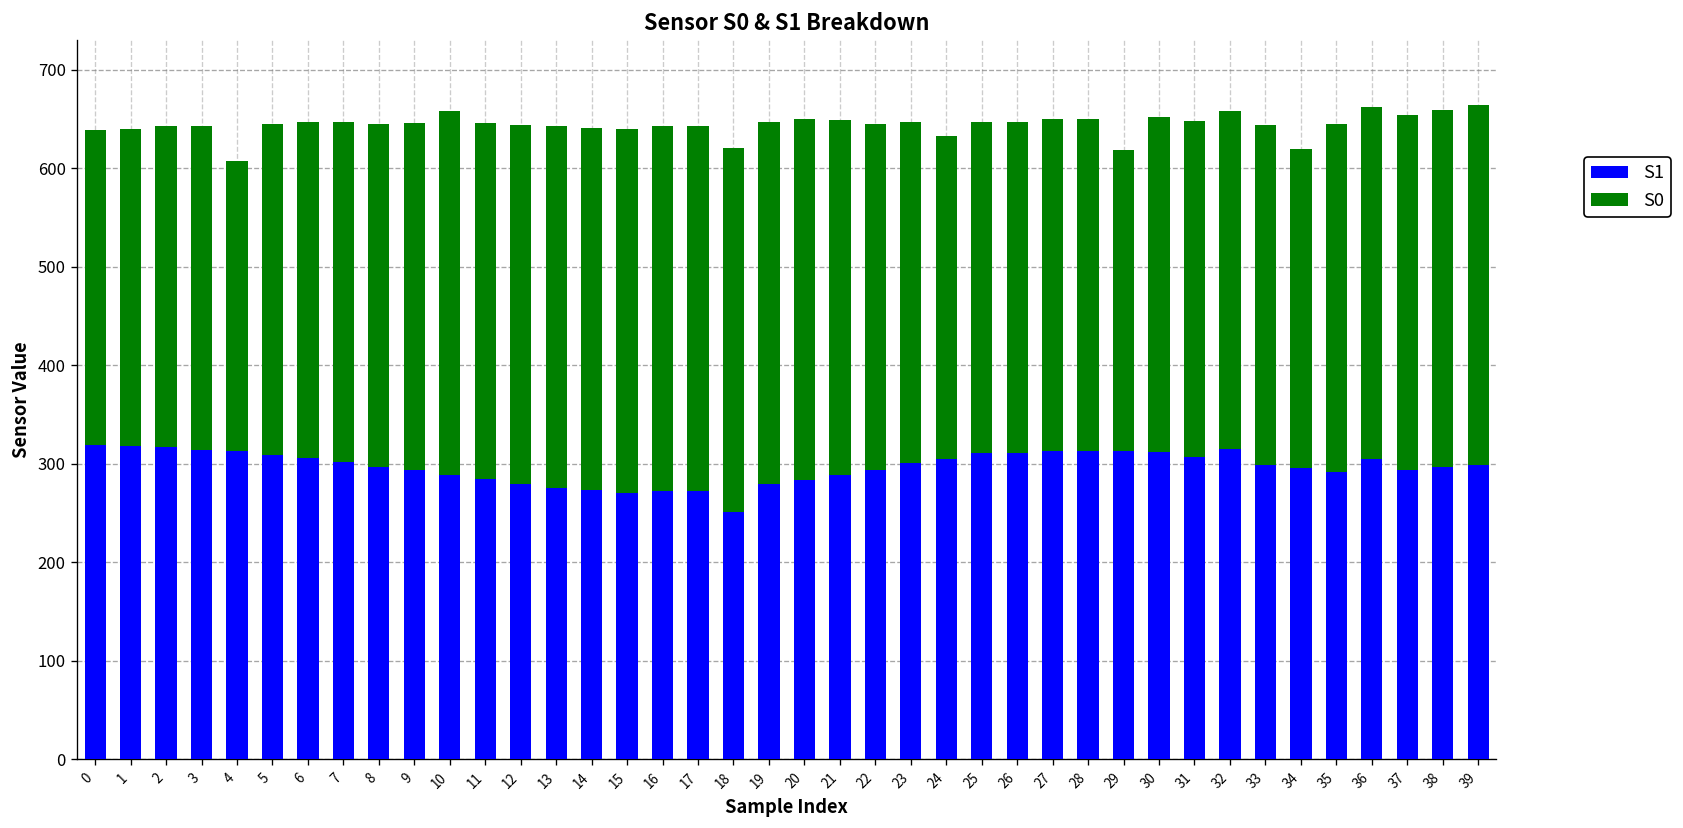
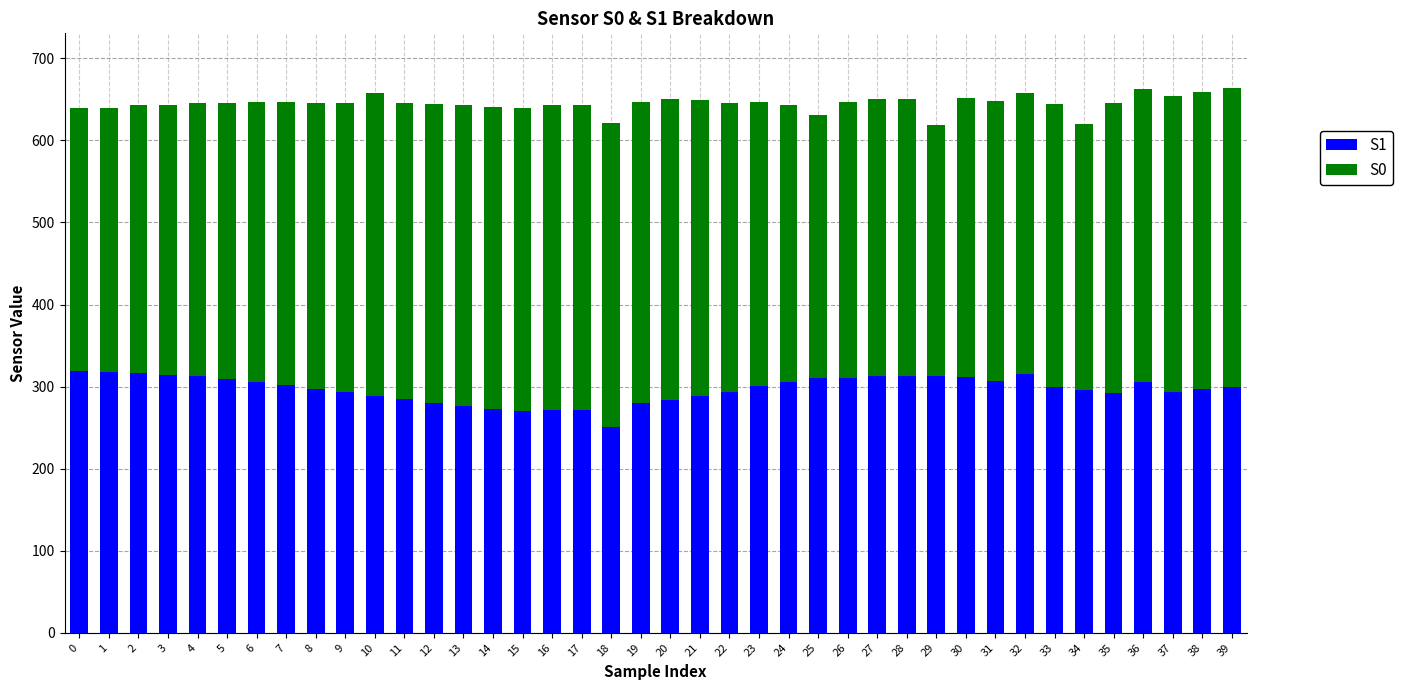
  {
    "S1": {
      "0": 320,
      "1": 320,
      "2": 320,
      "3": 310,
      "4": 310,
      "5": 310,
      "6": 310,
      "7": 300,
      "8": 300,
      "9": 290,
      "10": 290,
      "11": 290,
      "12": 280,
      "13": 280,
      "14": 270,
      "15": 270,
      "16": 270,
      "17": 270,
      "18": 250,
      "19": 280,
      "20": 280,
      "21": 290,
      "22": 290,
      "23": 300,
      "24": 310,
      "25": 310,
      "26": 310,
      "27": 310,
      "28": 310,
      "29": 310,
      "30": 310,
      "31": 310,
      "32": 320,
      "33": 300,
      "34": 300,
      "35": 290,
      "36": 310,
      "37": 290,
      "38": 300,
      "39": 300
    },
    "S0": {
      "0": 320,
      "1": 320,
      "2": 330,
      "3": 330,
-     "4": 300,
+     "4": 330,
      "5": 340,
      "6": 340,
      "7": 350,
      "8": 350,
      "9": 350,
      "10": 370,
      "11": 360,
      "12": 360,
      "13": 370,
      "14": 370,
      "15": 370,
      "16": 370,
      "17": 370,
      "18": 370,
      "19": 370,
      "20": 370,
      "21": 360,
      "22": 350,
      "23": 350,
-     "24": 330,
-     "25": 340,
+     "24": 340,
+     "25": 320,
      "26": 340,
      "27": 340,
      "28": 340,
      "29": 310,
      "30": 340,
      "31": 340,
      "32": 340,
      "33": 350,
      "34": 320,
      "35": 350,
      "36": 360,
      "37": 360,
      "38": 360,
      "39": 370
    }
  }
